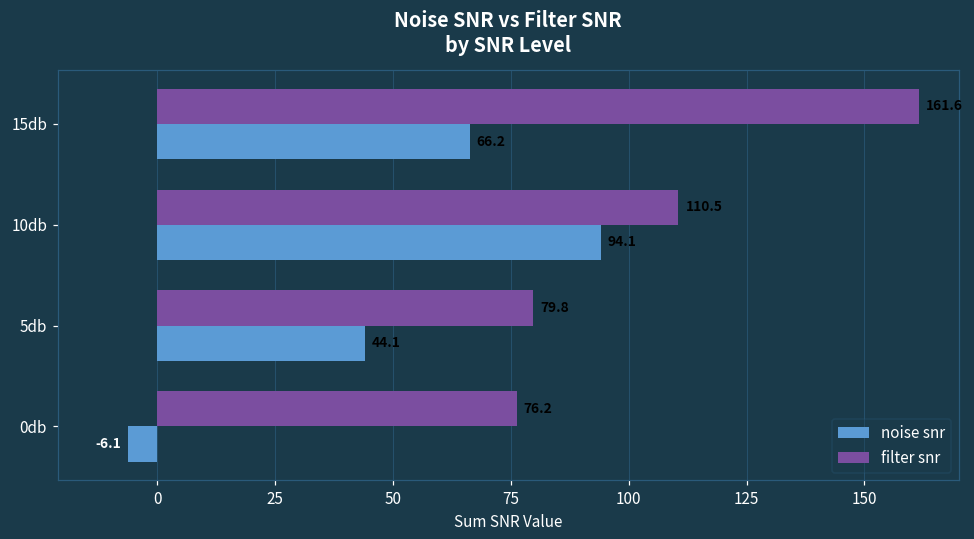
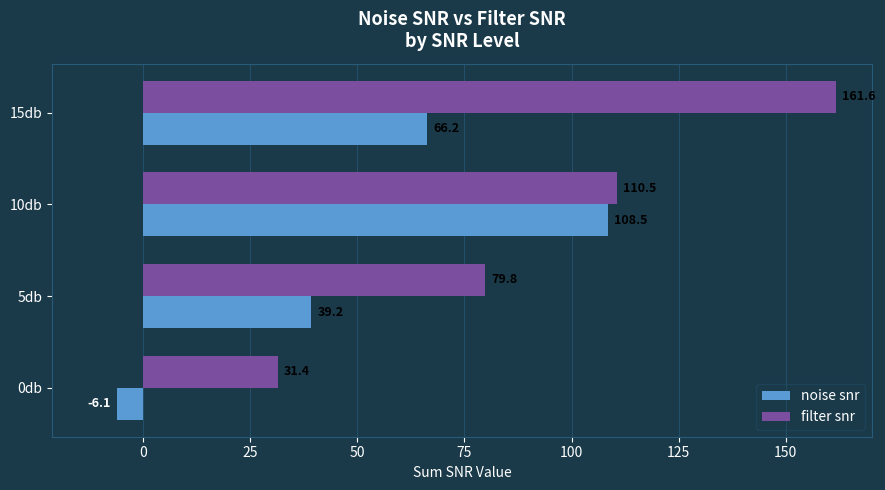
  {
    "noise snr": {
      "15db": 66.2,
-     "10db": 94.1,
-     "5db": 44.1,
+     "10db": 108.5,
+     "5db": 39.2,
      "0db": -6.1
    },
    "filter snr": {
      "15db": 161.6,
      "10db": 110.5,
      "5db": 79.8,
-     "0db": 76.2
+     "0db": 31.4
    }
  }
